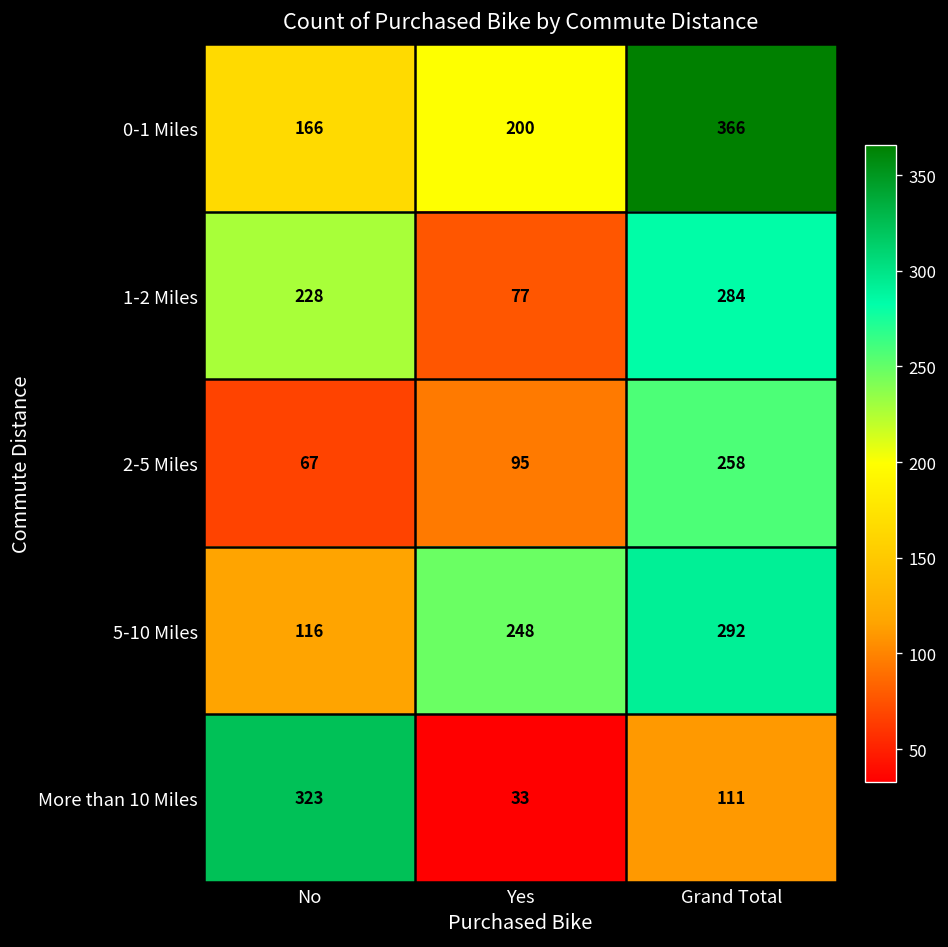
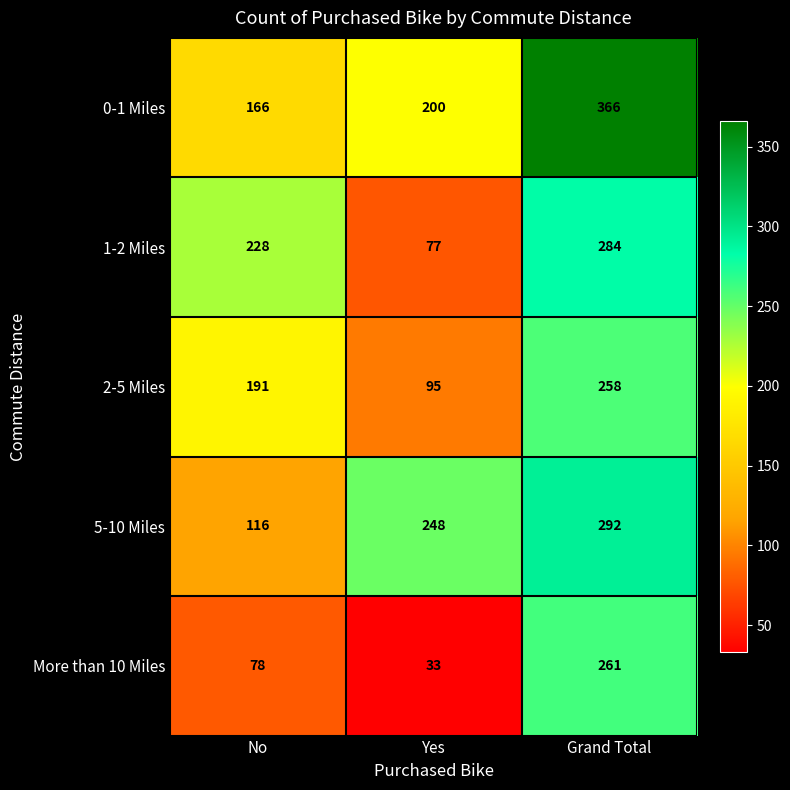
  {
    "0-1 Miles": {
      "No": 166,
      "Yes": 200,
      "Grand Total": 366
    },
    "1-2 Miles": {
      "No": 228,
      "Yes": 77,
      "Grand Total": 284
    },
    "2-5 Miles": {
-     "No": 67,
+     "No": 191,
      "Yes": 95,
      "Grand Total": 258
    },
    "5-10 Miles": {
      "No": 116,
      "Yes": 248,
      "Grand Total": 292
    },
    "More than 10 Miles": {
-     "No": 323,
+     "No": 78,
      "Yes": 33,
-     "Grand Total": 111
+     "Grand Total": 261
    }
  }
